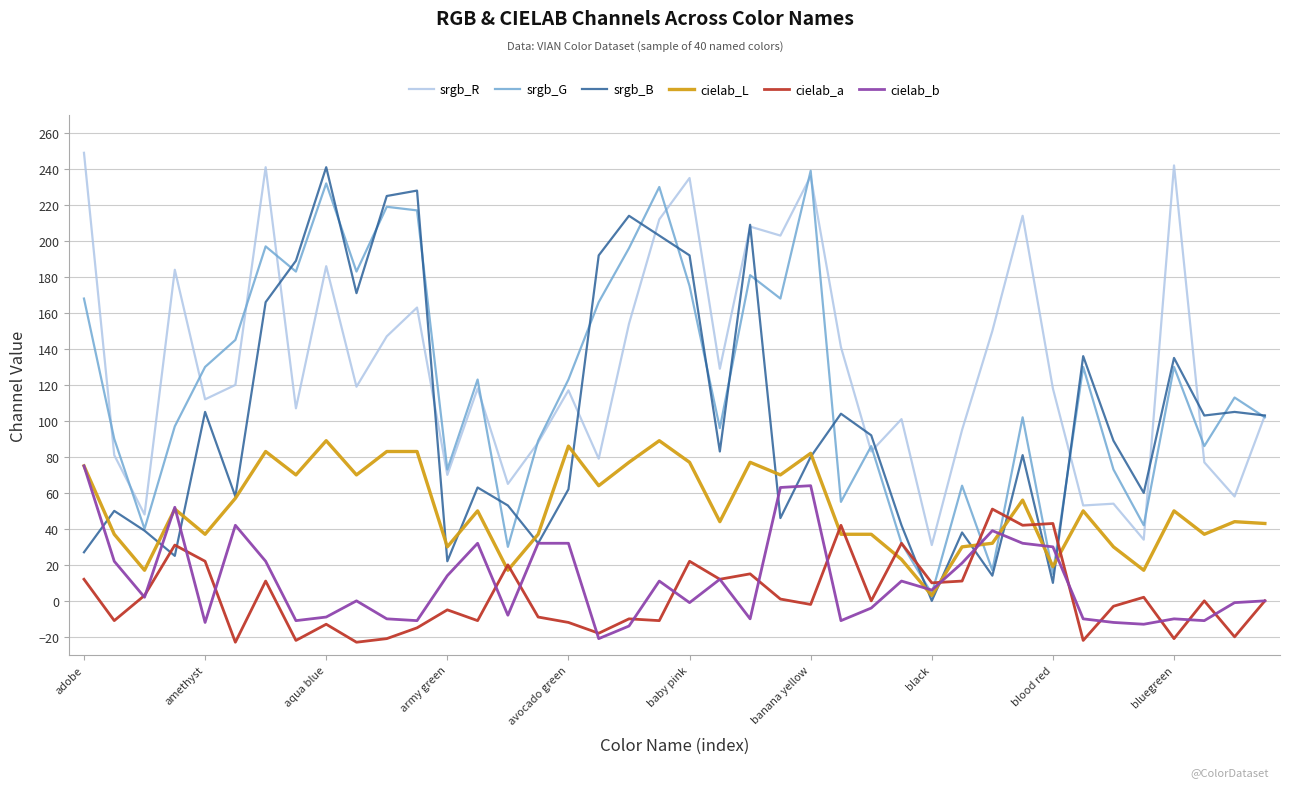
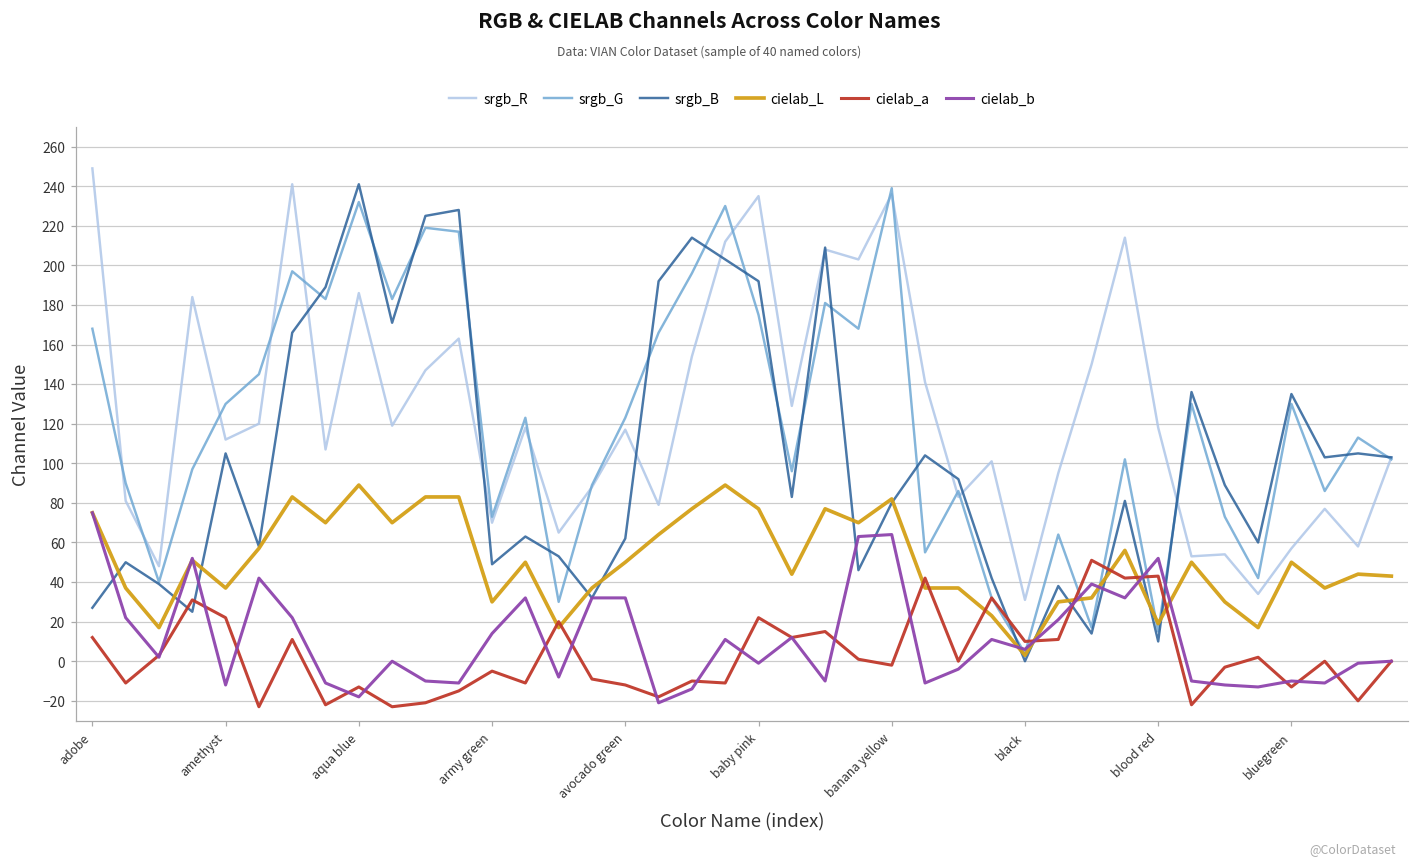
  {
    "srgb_R": {
      "adobe": 249,
      "amethyst": 112,
      "aqua blue": 186,
      "army green": 70,
      "avocado green": 117,
      "baby pink": 235,
      "banana yellow": 236,
      "black": 31,
      "blood red": 118,
-     "bluegreen": 242
+     "bluegreen": 57
    },
    "srgb_G": {
      "adobe": 168,
      "amethyst": 130,
      "aqua blue": 232,
      "army green": 73,
      "avocado green": 123,
      "baby pink": 175,
      "banana yellow": 239,
      "blood red": 15,
      "bluegreen": 130
    },
    "srgb_B": {
      "adobe": 27,
      "amethyst": 105,
      "aqua blue": 241,
-     "army green": 22,
+     "army green": 49,
      "avocado green": 62,
      "baby pink": 192,
      "banana yellow": 80,
      "black": 0,
      "blood red": 10,
      "bluegreen": 135
    },
    "cielab_L": {
      "amethyst": 37,
      "aqua blue": 89,
      "army green": 30,
-     "avocado green": 86,
+     "avocado green": 50,
      "baby pink": 77,
      "banana yellow": 82,
      "blood red": 19,
      "bluegreen": 50
    },
    "cielab_a": {
      "adobe": 12,
      "amethyst": 22,
      "aqua blue": -13,
      "army green": -5,
      "avocado green": -12,
      "baby pink": 22,
      "banana yellow": -2,
      "black": 10,
      "blood red": 43,
-     "bluegreen": -21
+     "bluegreen": -13
    },
    "cielab_b": {
      "amethyst": -12,
-     "aqua blue": -9,
+     "aqua blue": -18,
      "army green": 14,
      "avocado green": 32,
      "baby pink": -1,
      "banana yellow": 64,
      "black": 6,
-     "blood red": 30,
+     "blood red": 52,
      "bluegreen": -10
    }
  }
